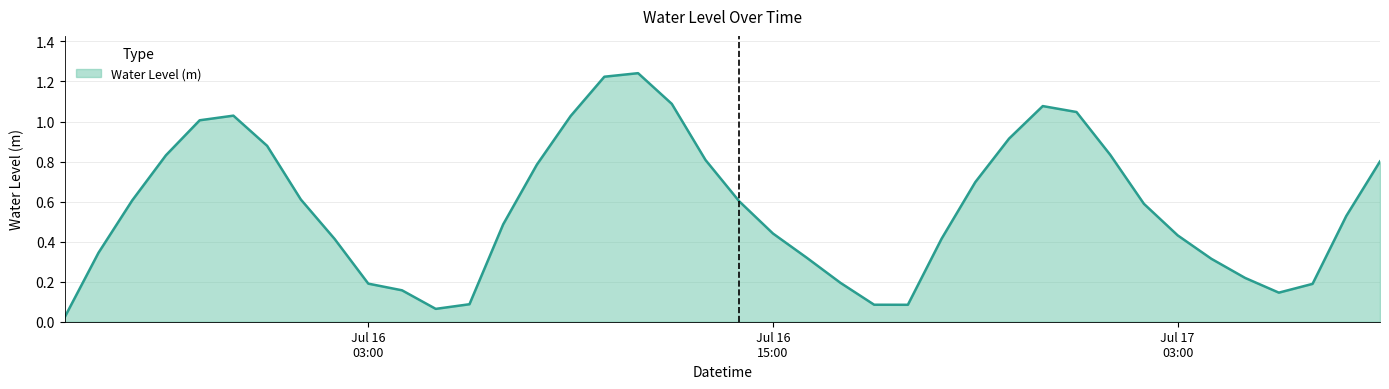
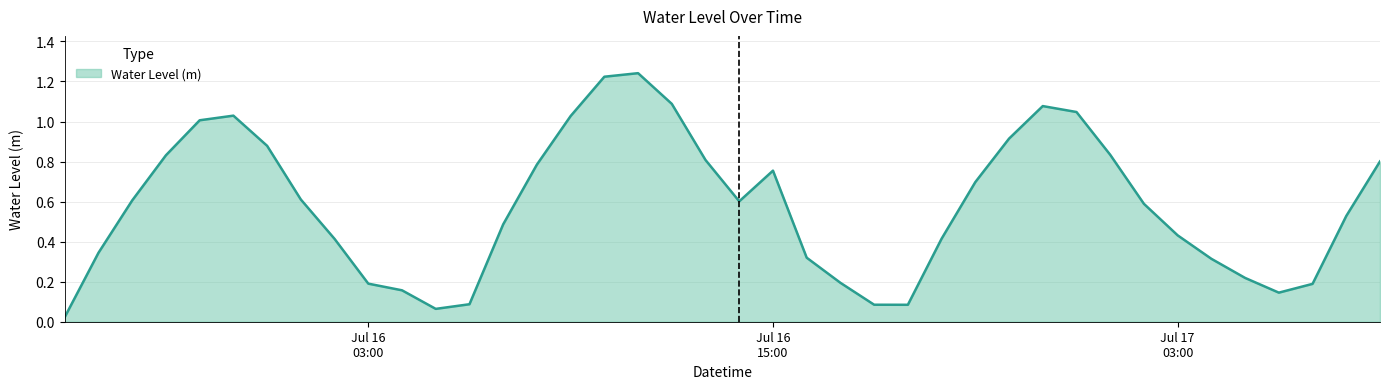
  {
    "Jul 16 03:00": 0.19,
-   "Jul 16 15:00": 0.44,
+   "Jul 16 15:00": 0.75,
    "Jul 17 03:00": 0.43
  }
